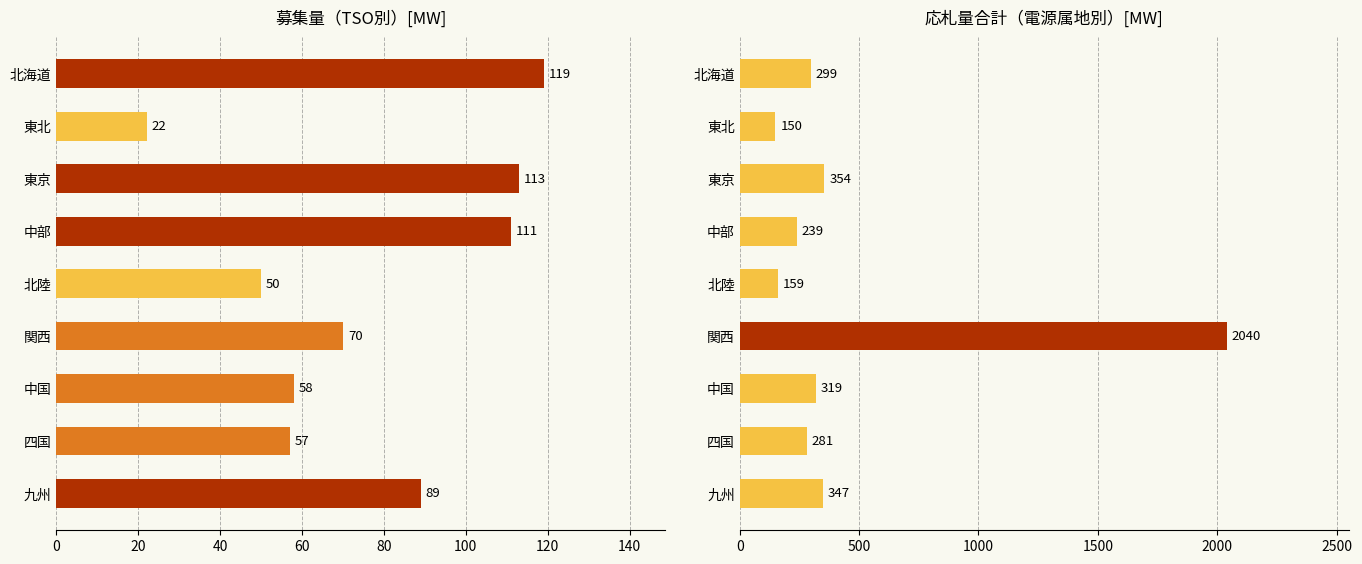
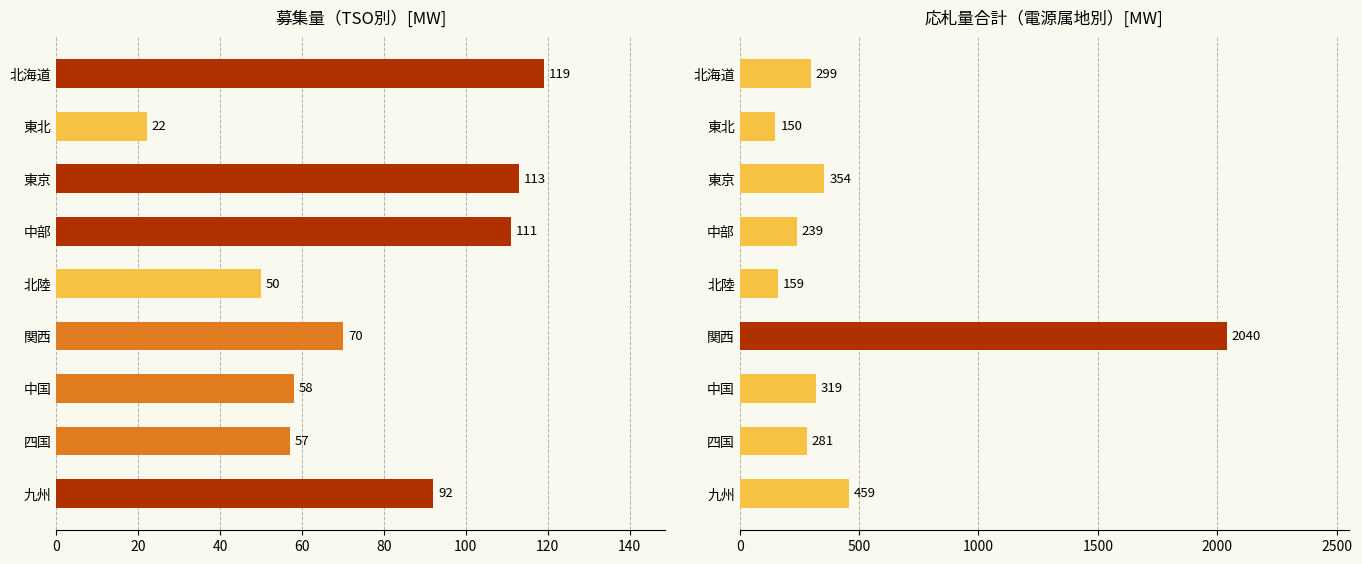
  {
    "募集量（TSO別）[MW]": {
      "北海道": 119,
      "東北": 22,
      "東京": 113,
      "中部": 111,
      "北陸": 50,
      "関西": 70,
      "中国": 58,
      "四国": 57,
-     "九州": 89
+     "九州": 92
    },
    "応札量合計（電源属地別）[MW]": {
      "北海道": 299,
      "東北": 150,
      "東京": 354,
      "中部": 239,
      "北陸": 159,
      "関西": 2040,
      "中国": 319,
      "四国": 281,
-     "九州": 347
+     "九州": 459
    }
  }
